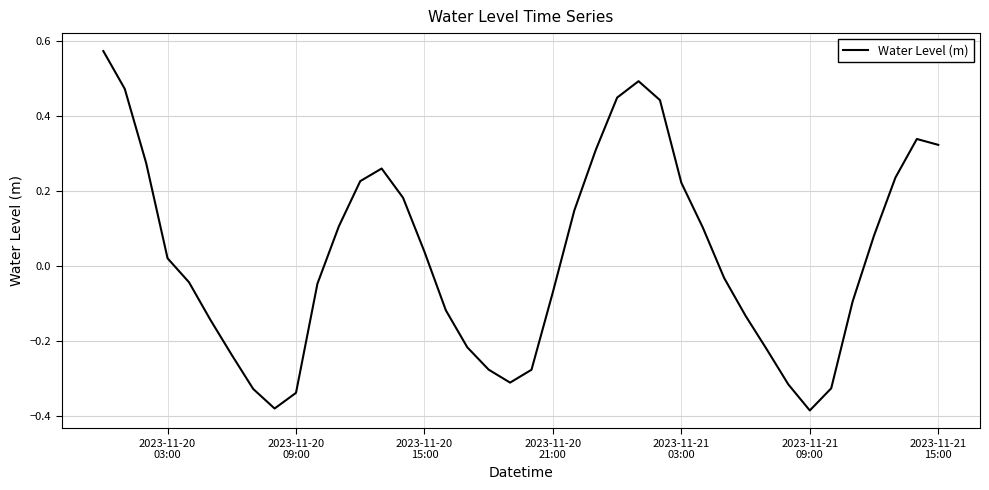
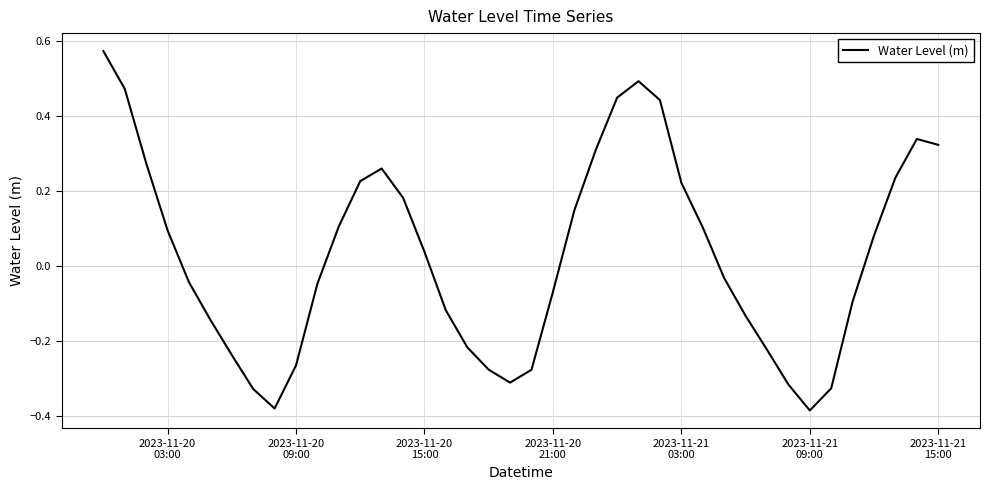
  {
-   "2023-11-20 03:00": 0.02,
-   "2023-11-20 09:00": -0.34,
+   "2023-11-20 03:00": 0.09,
+   "2023-11-20 09:00": -0.27,
    "2023-11-20 15:00": 0.04,
    "2023-11-20 21:00": -0.07,
    "2023-11-21 03:00": 0.22,
    "2023-11-21 09:00": -0.39,
    "2023-11-21 15:00": 0.32
  }
